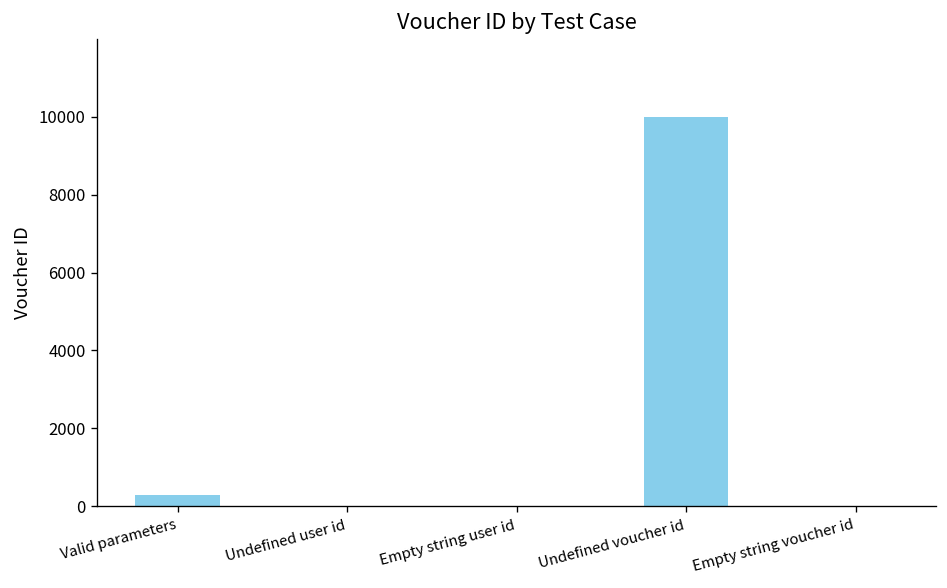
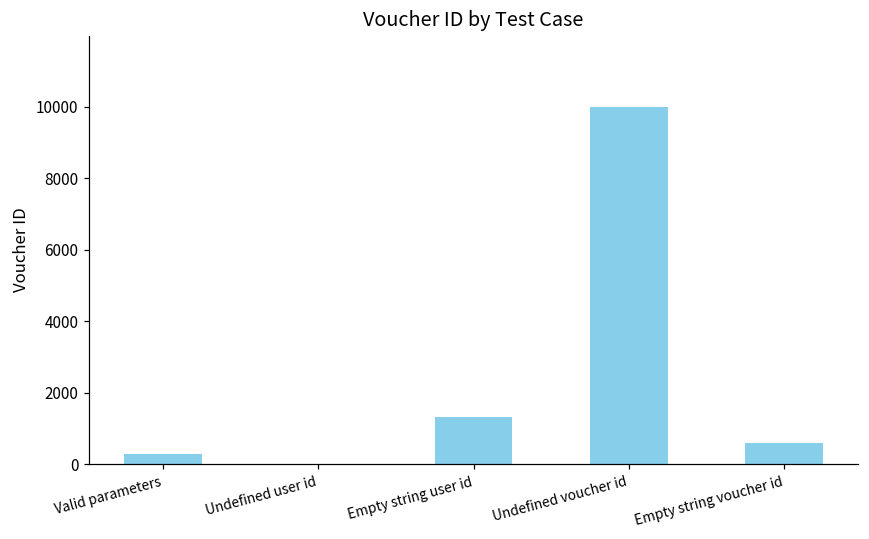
  {
    "Valid parameters": 300,
-   "Empty string user id": 0,
+   "Empty string user id": 1300,
    "Undefined voucher id": 10000,
-   "Empty string voucher id": 0
+   "Empty string voucher id": 600
  }
